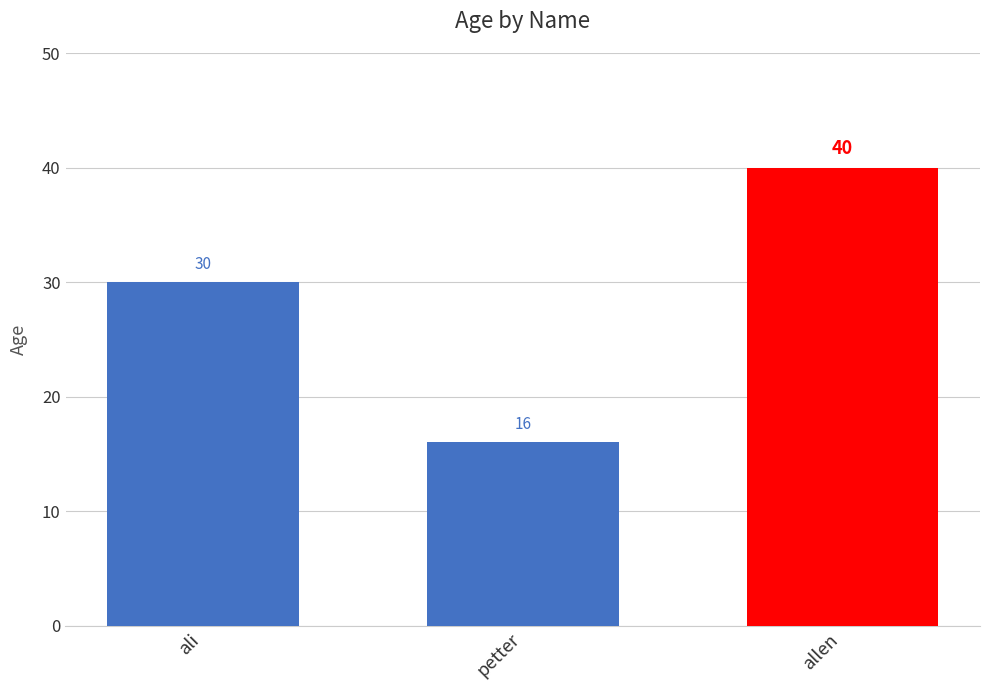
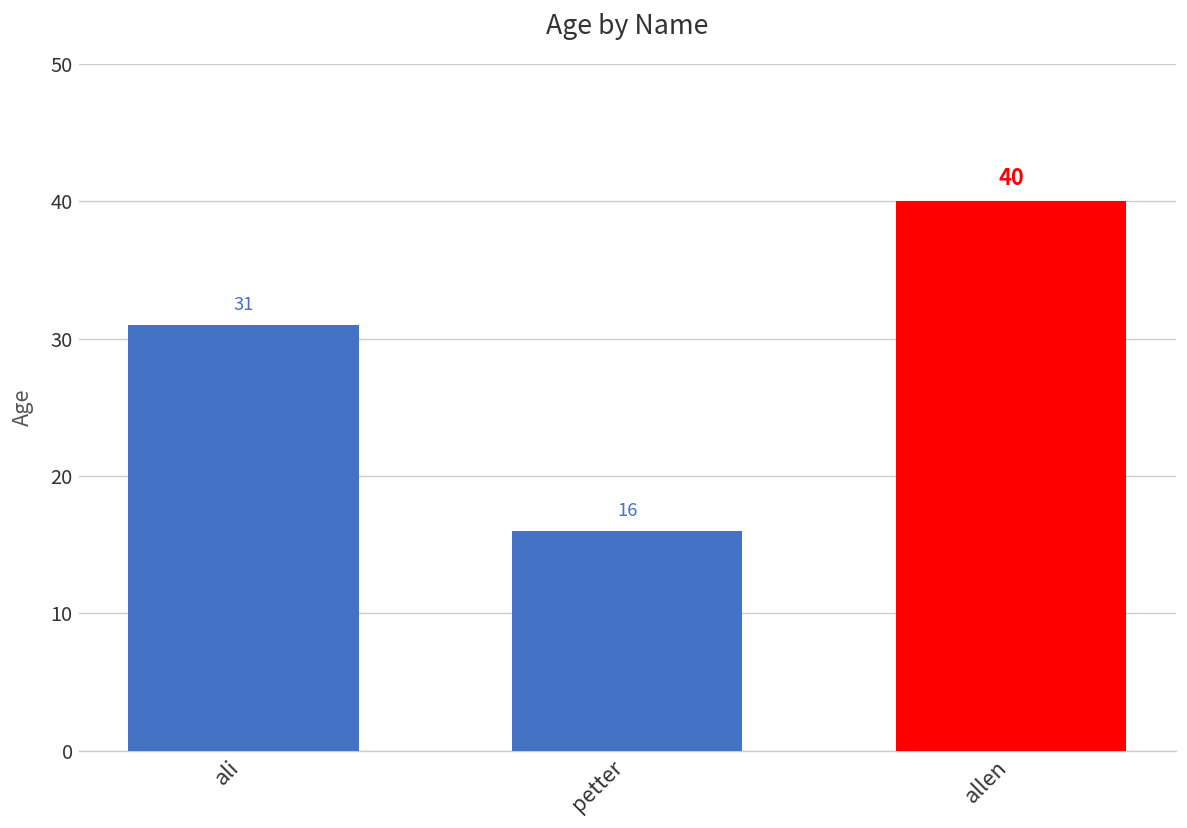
  {
-   "ali": 30,
+   "ali": 31,
    "petter": 16,
    "allen": 40
  }
